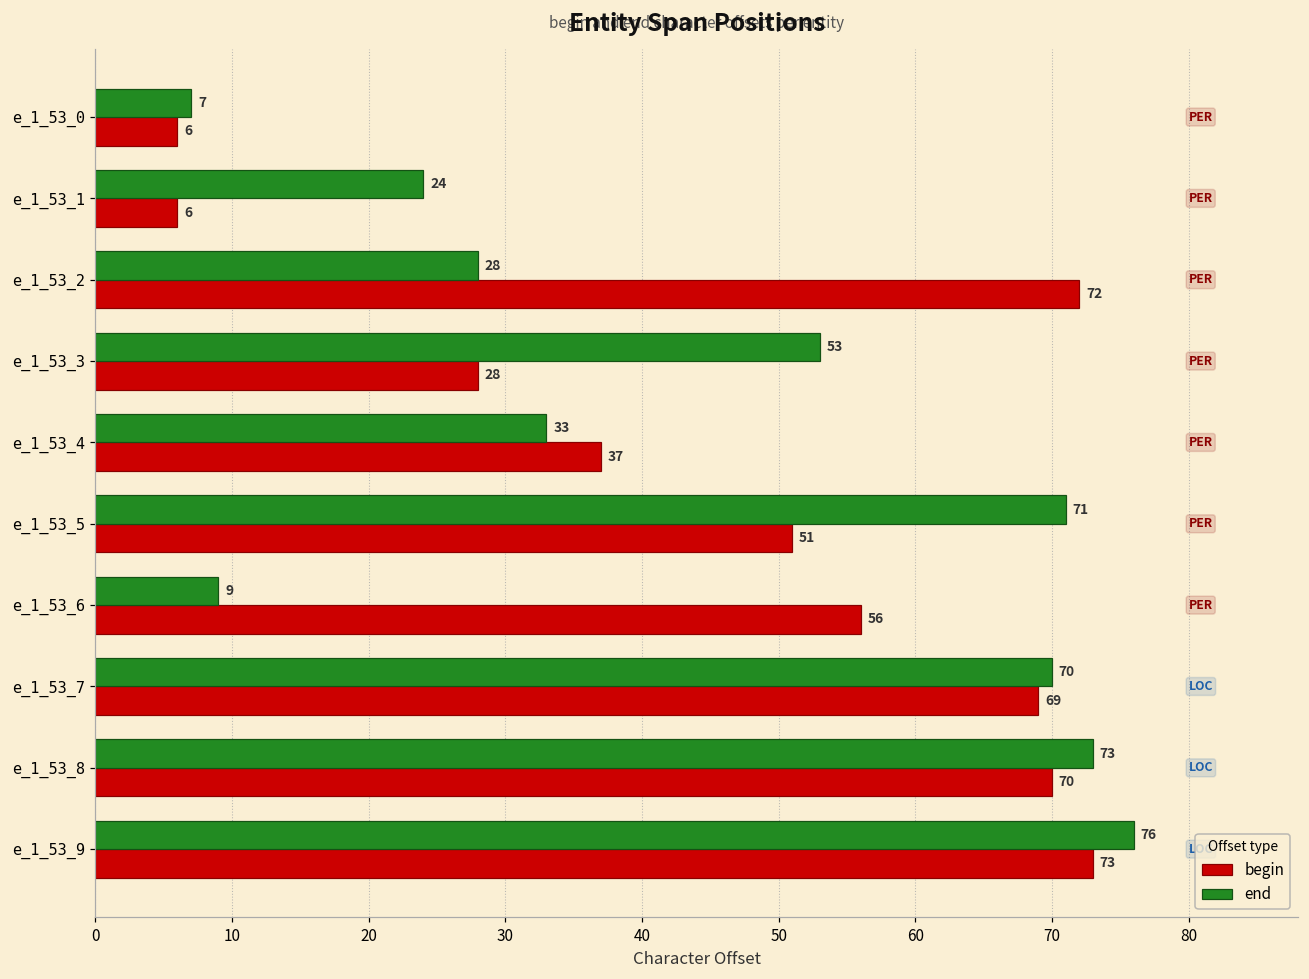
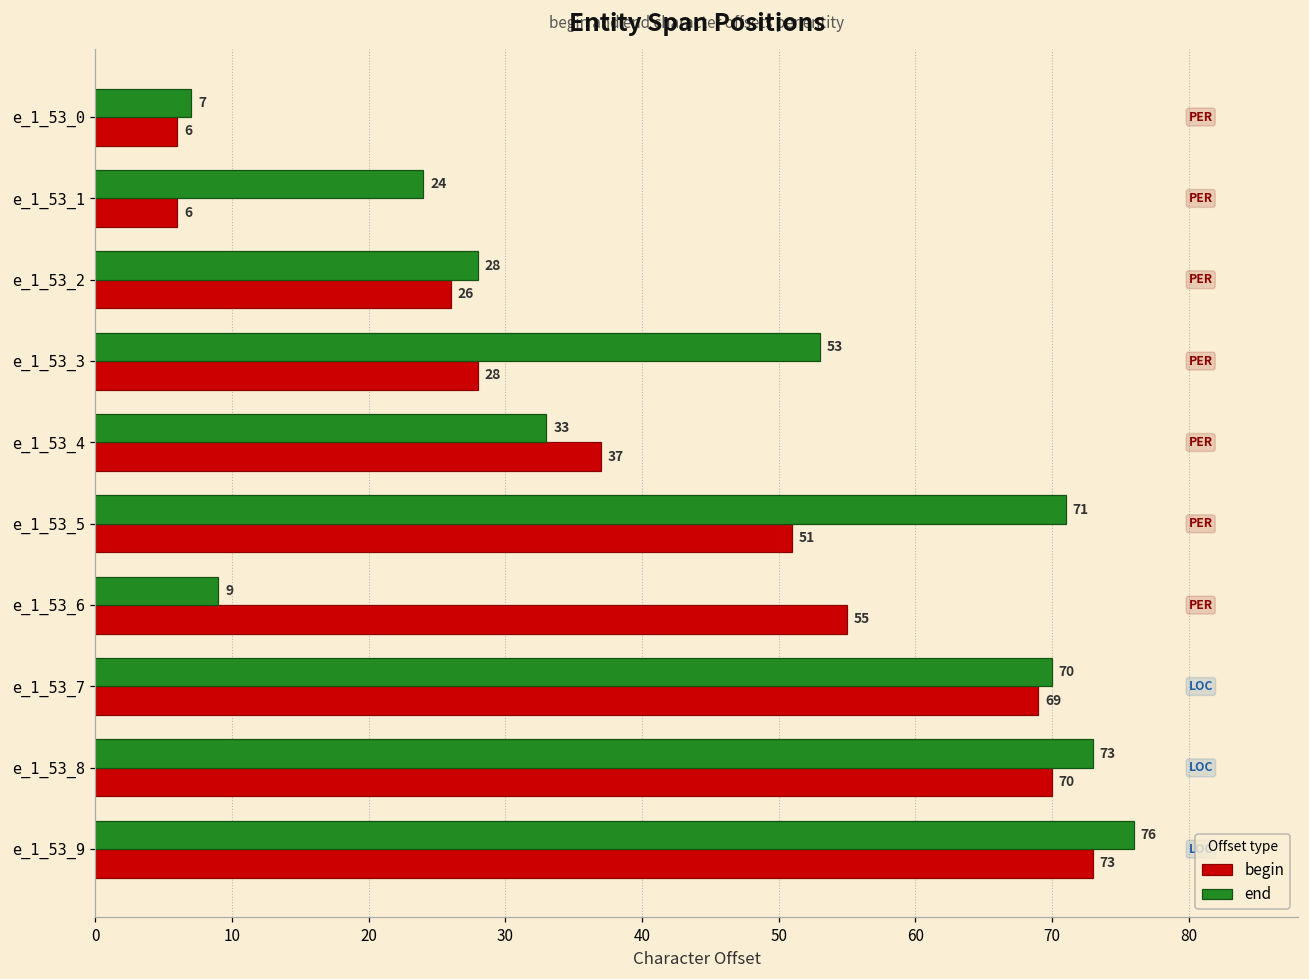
  {
    "begin": {
      "e_1_53_0": 6,
      "e_1_53_1": 6,
-     "e_1_53_2": 72,
+     "e_1_53_2": 26,
      "e_1_53_3": 28,
      "e_1_53_4": 37,
      "e_1_53_5": 51,
-     "e_1_53_6": 56,
+     "e_1_53_6": 55,
      "e_1_53_7": 69,
      "e_1_53_8": 70,
      "e_1_53_9": 73
    },
    "end": {
      "e_1_53_0": 7,
      "e_1_53_1": 24,
      "e_1_53_2": 28,
      "e_1_53_3": 53,
      "e_1_53_4": 33,
      "e_1_53_5": 71,
      "e_1_53_6": 9,
      "e_1_53_7": 70,
      "e_1_53_8": 73,
      "e_1_53_9": 76
    }
  }
